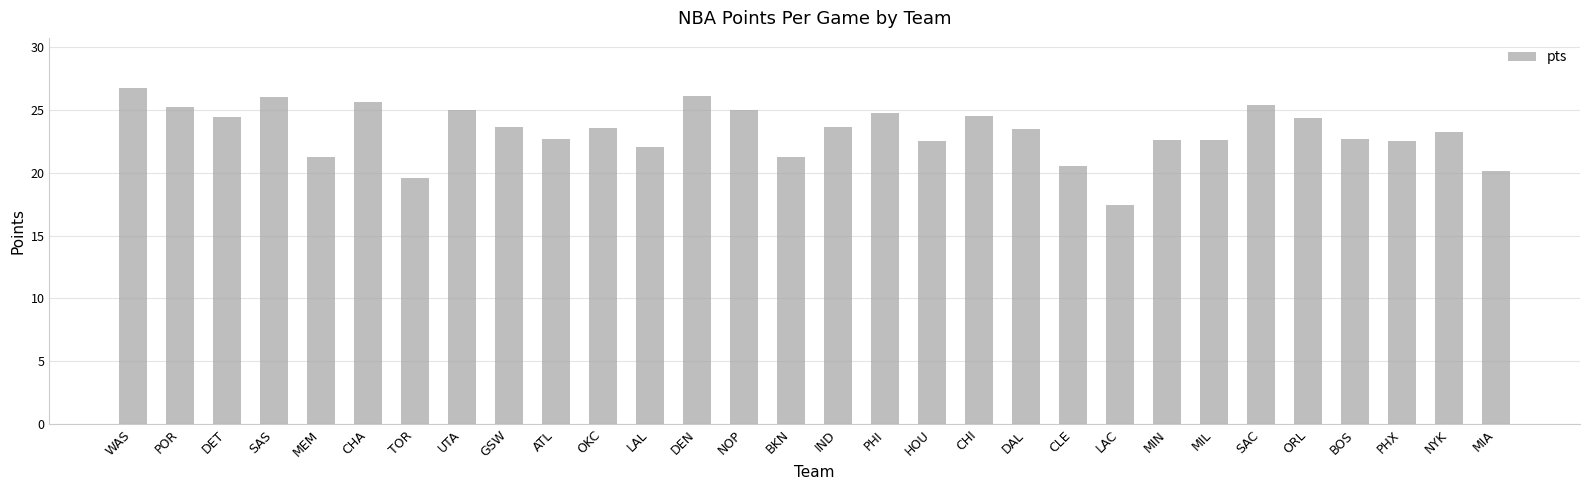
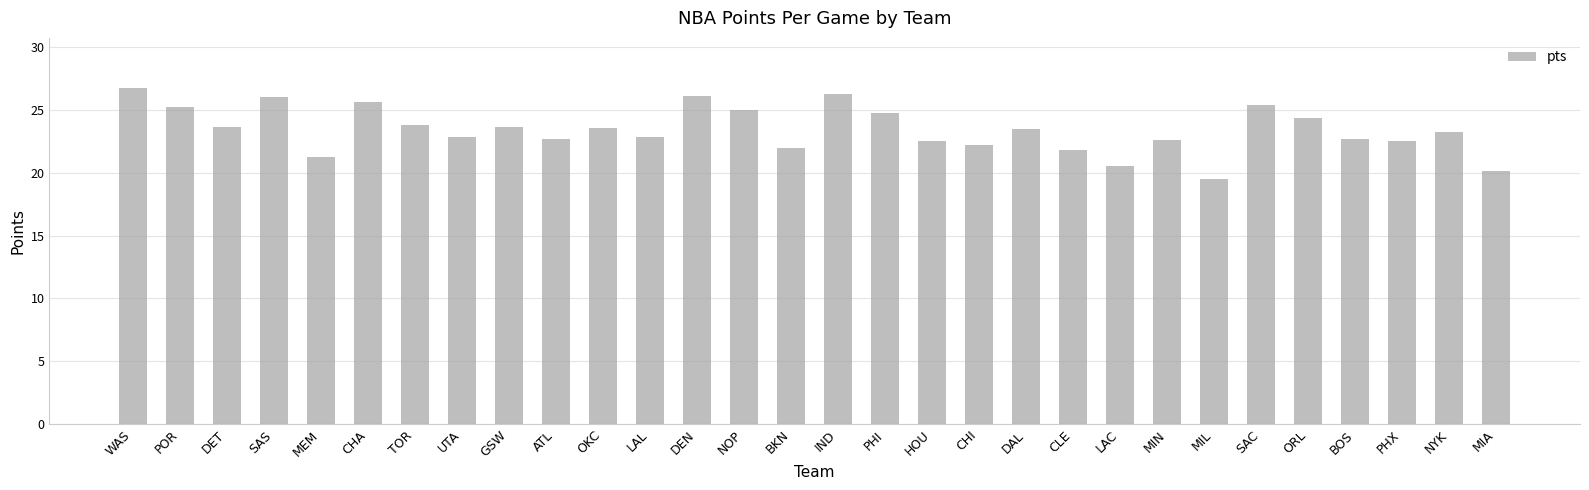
  {
    "WAS": 26.7,
    "POR": 25.3,
-   "DET": 24.4,
+   "DET": 23.6,
    "SAS": 26.0,
    "MEM": 21.2,
    "CHA": 25.6,
-   "TOR": 19.6,
-   "UTA": 25.0,
+   "TOR": 23.8,
+   "UTA": 22.9,
    "GSW": 23.6,
    "ATL": 22.7,
    "OKC": 23.6,
-   "LAL": 22.1,
+   "LAL": 22.8,
    "DEN": 26.1,
    "NOP": 25.0,
-   "BKN": 21.2,
-   "IND": 23.6,
+   "BKN": 21.9,
+   "IND": 26.3,
    "PHI": 24.7,
    "HOU": 22.5,
-   "CHI": 24.5,
+   "CHI": 22.2,
    "DAL": 23.5,
-   "CLE": 20.5,
-   "LAC": 17.4,
+   "CLE": 21.8,
+   "LAC": 20.5,
    "MIN": 22.6,
-   "MIL": 22.6,
+   "MIL": 19.5,
    "SAC": 25.4,
    "ORL": 24.3,
    "BOS": 22.7,
    "PHX": 22.6,
    "NYK": 23.2,
    "MIA": 20.1
  }
